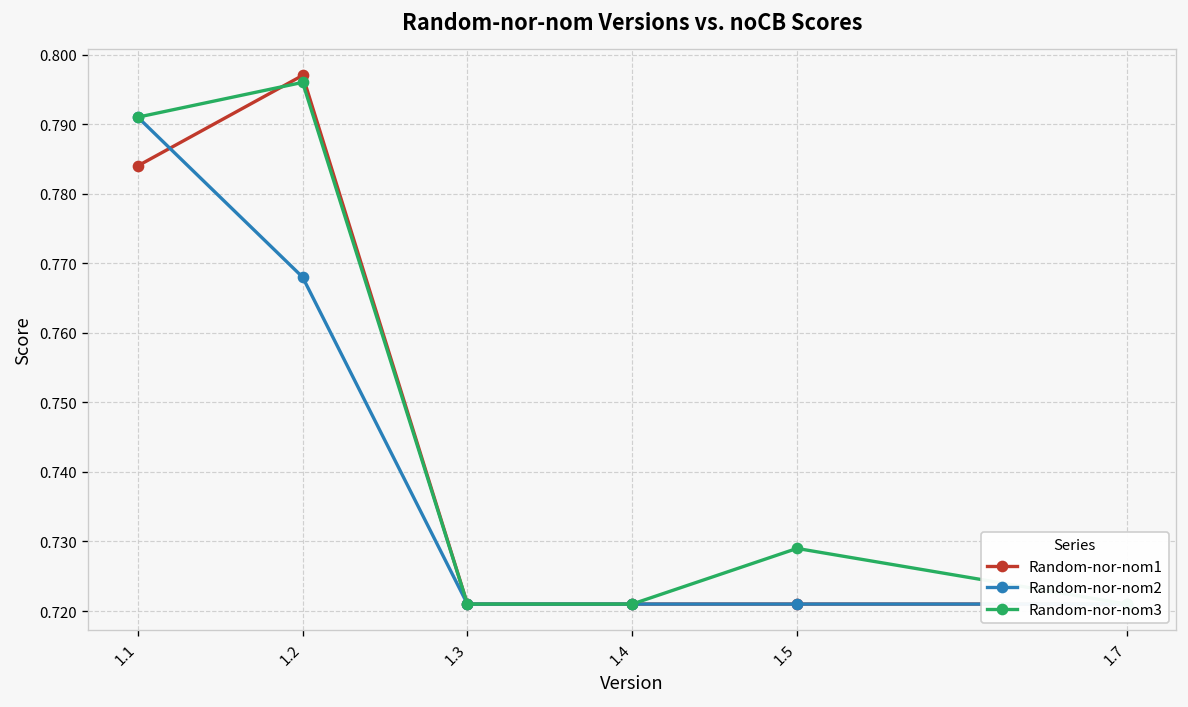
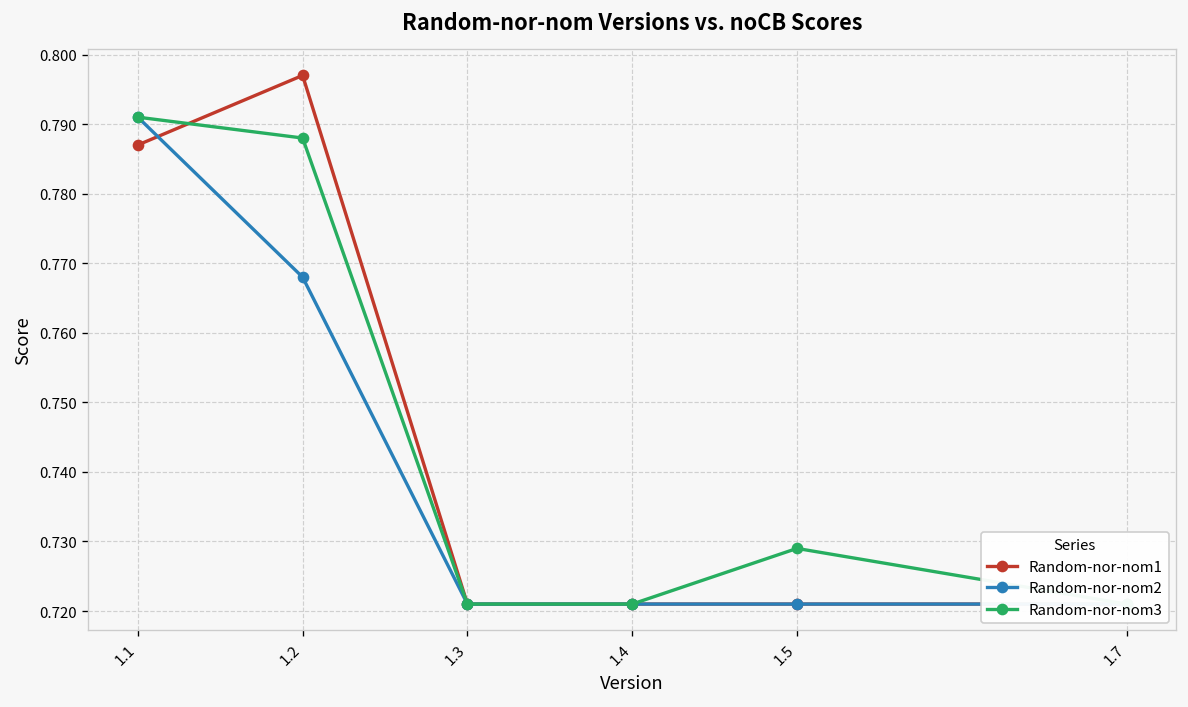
  {
    "Random-nor-nom1": {
-     "1.1": 0.784,
+     "1.1": 0.787,
      "1.2": 0.797
    },
    "Random-nor-nom2": {
      "1.2": 0.768
    },
    "Random-nor-nom3": {
-     "1.2": 0.796,
+     "1.2": 0.788,
      "1.5": 0.729
    }
  }
